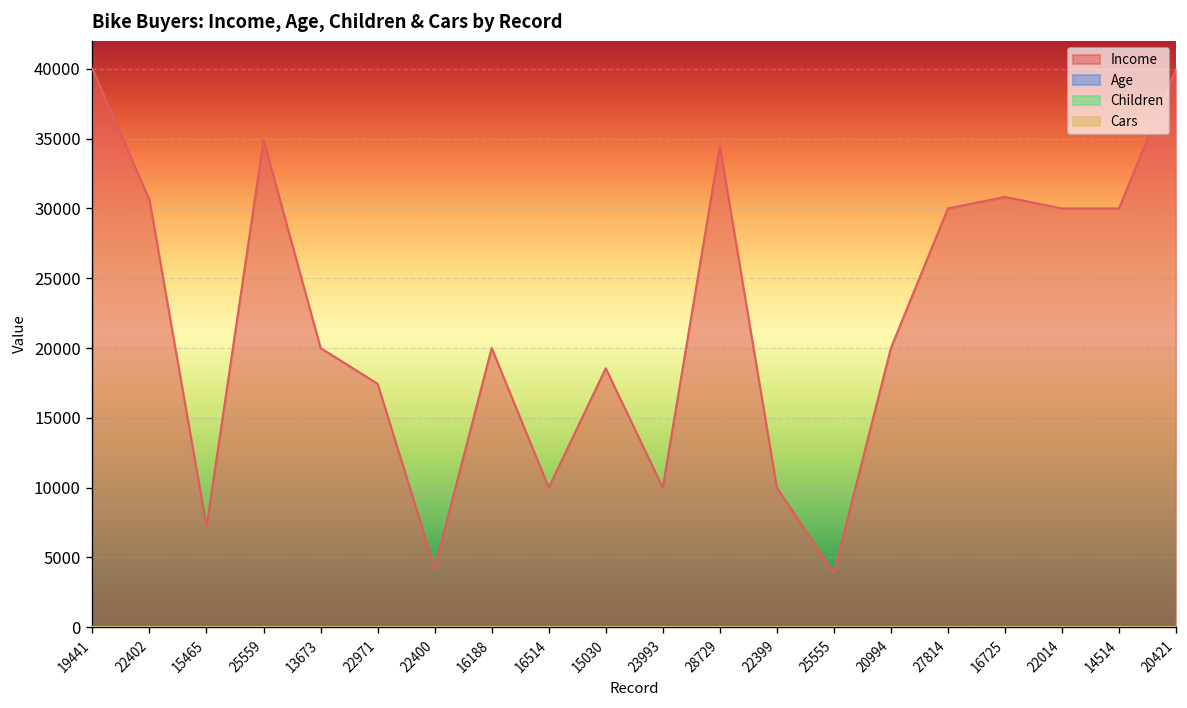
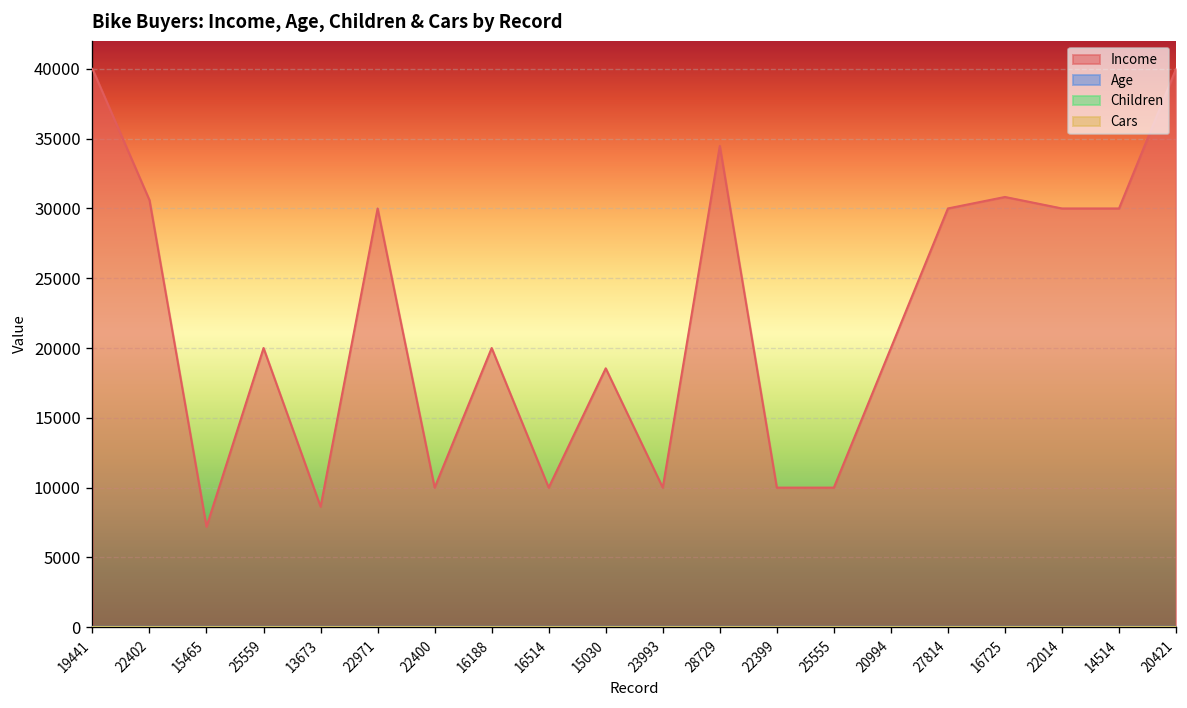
  {
    "Income": {
      "19441": 40000,
      "22402": 30600,
      "15465": 7200,
-     "25559": 34900,
-     "13673": 20000,
-     "22971": 17400,
-     "22400": 4200,
+     "25559": 20000,
+     "13673": 8600,
+     "22971": 30000,
+     "22400": 10000,
      "16188": 20000,
      "16514": 10000,
      "15030": 18500,
      "23993": 10000,
      "28729": 34500,
      "22399": 10000,
-     "25555": 3900,
+     "25555": 10000,
      "20994": 20000,
      "27814": 30000,
      "16725": 30800,
      "22014": 30000,
      "14514": 30000,
      "20421": 40000
    }
  }
